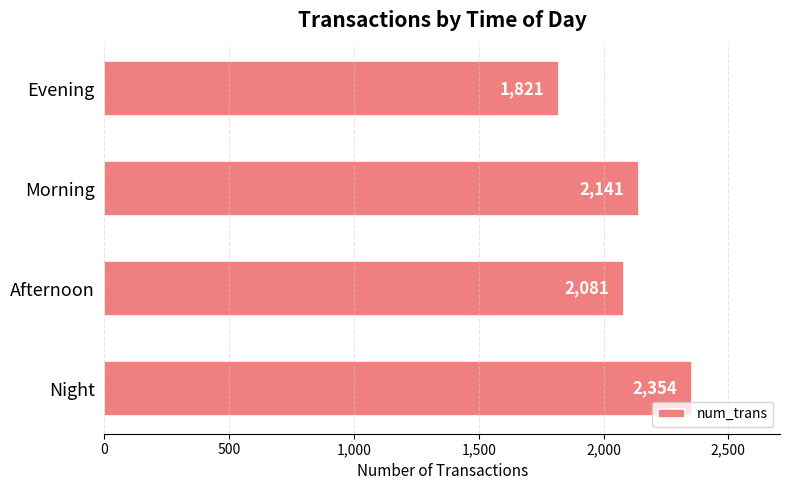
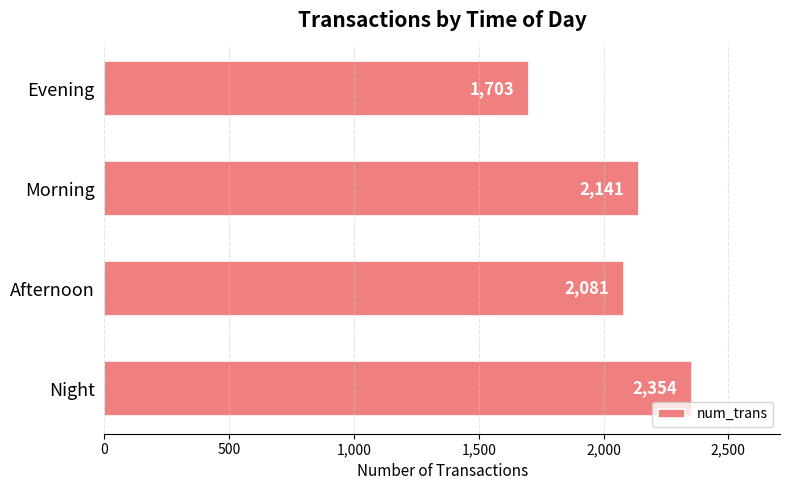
  {
-   "Evening": "1,821",
+   "Evening": "1,703",
    "Morning": "2,141",
    "Afternoon": "2,081",
    "Night": "2,354"
  }
